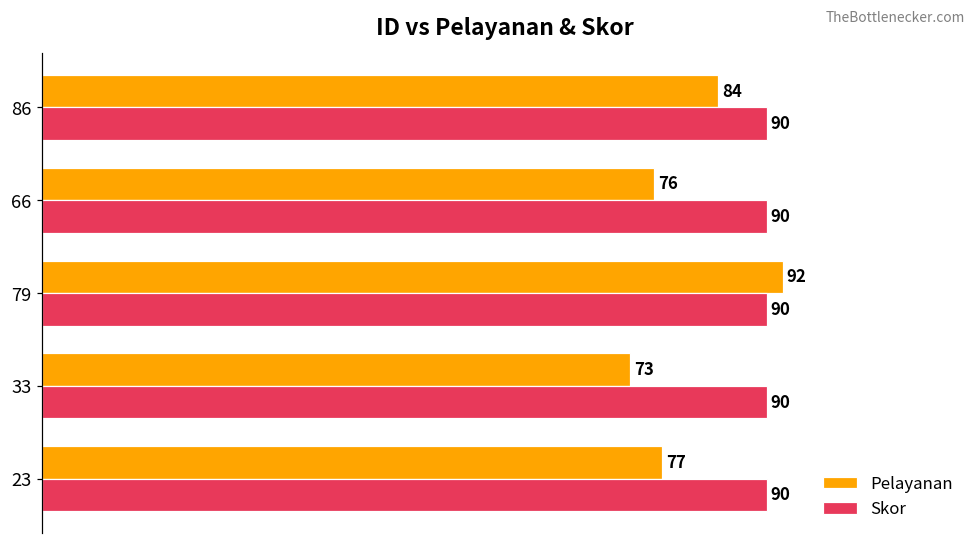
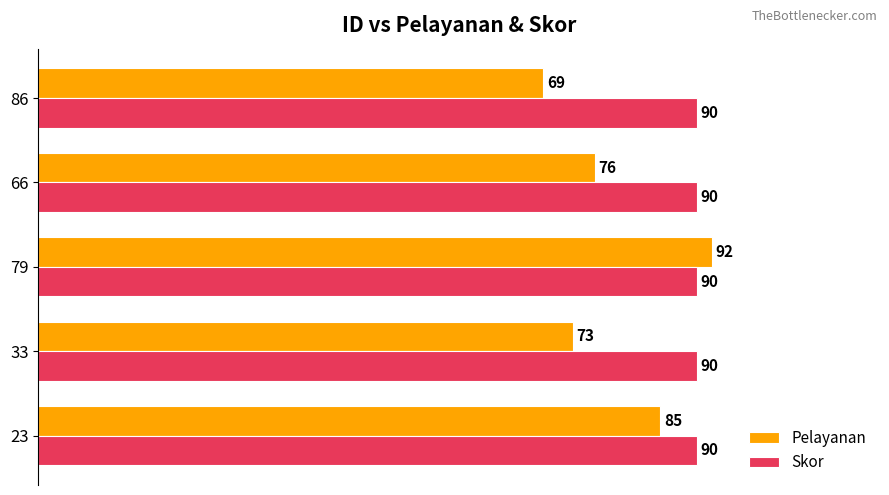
  {
    "Pelayanan": {
-     "86": 84,
+     "86": 69,
      "66": 76,
      "79": 92,
      "33": 73,
-     "23": 77
+     "23": 85
    },
    "Skor": {
      "86": 90,
      "66": 90,
      "79": 90,
      "33": 90,
      "23": 90
    }
  }
